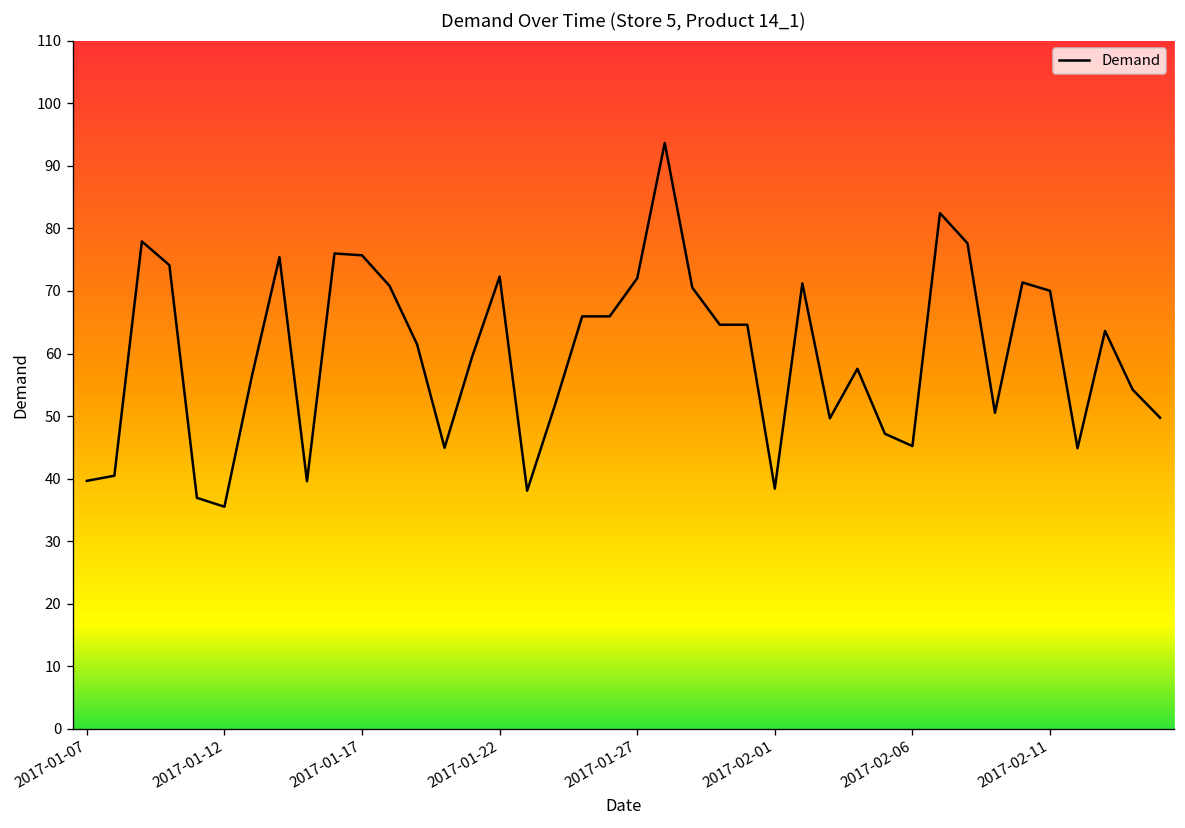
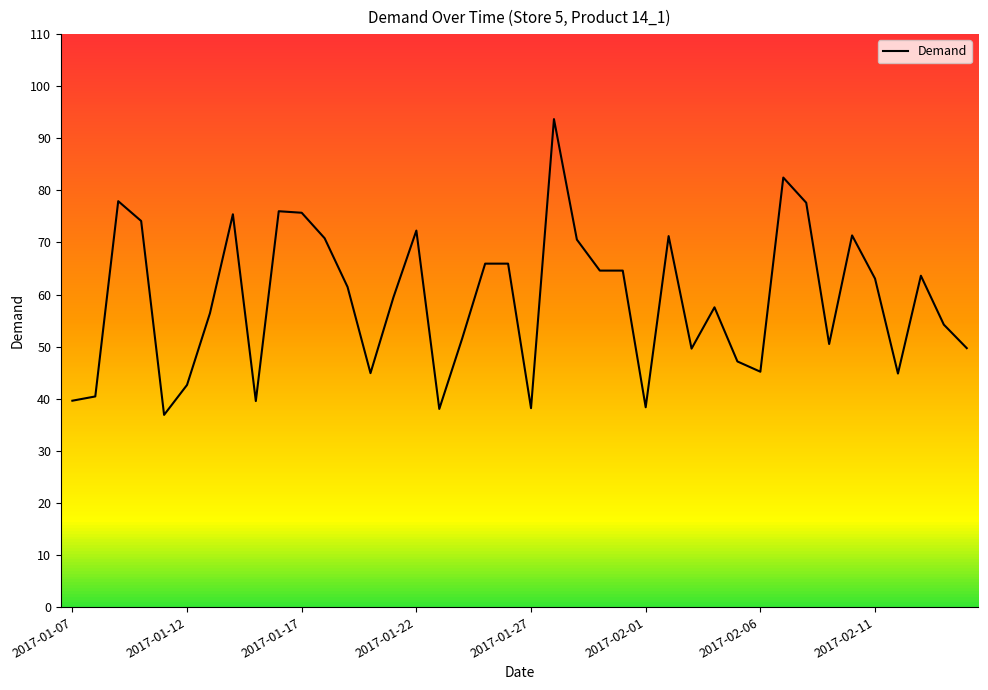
  {
    "Demand": {
      "2017-01-07": 40,
-     "2017-01-12": 35,
+     "2017-01-12": 43,
      "2017-01-17": 76,
      "2017-01-22": 72,
-     "2017-01-27": 72,
+     "2017-01-27": 38,
      "2017-02-01": 38,
      "2017-02-06": 45,
-     "2017-02-11": 70
+     "2017-02-11": 63
    }
  }
